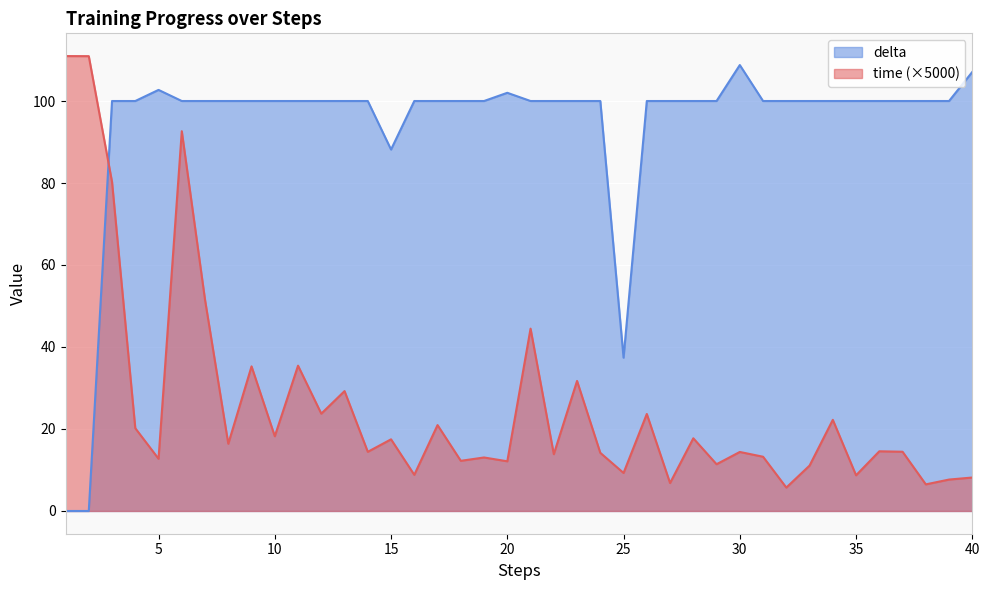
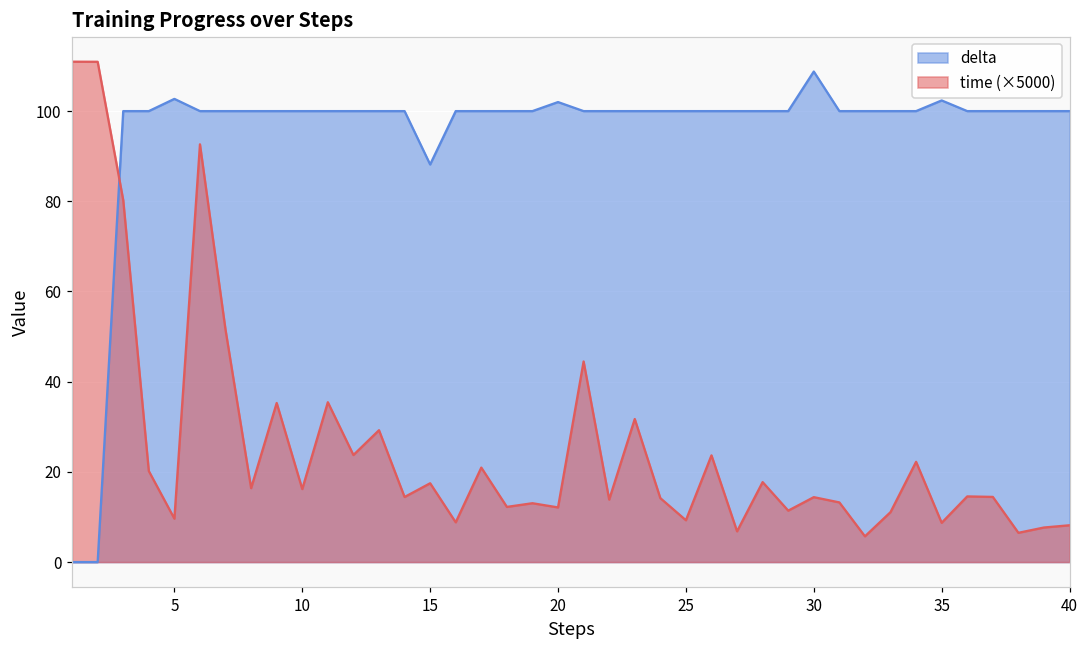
  {
    "delta": {
      "5": 103,
      "10": 100,
      "15": 88,
      "20": 102,
-     "25": 37,
+     "25": 100,
      "30": 109,
-     "35": 100,
-     "40": 107
+     "35": 102,
+     "40": 100
    },
    "time (×5000)": {
-     "5": 13,
-     "10": 18,
+     "5": 10,
+     "10": 16,
      "15": 17,
      "20": 12,
      "25": 9,
      "30": 14,
      "35": 9,
      "40": 8
    }
  }
